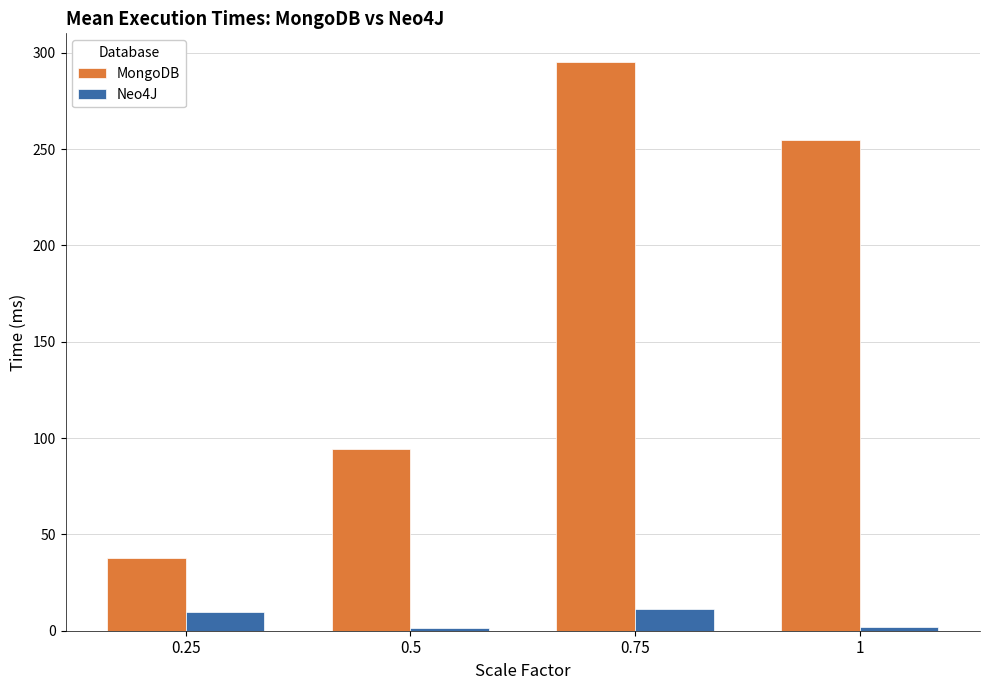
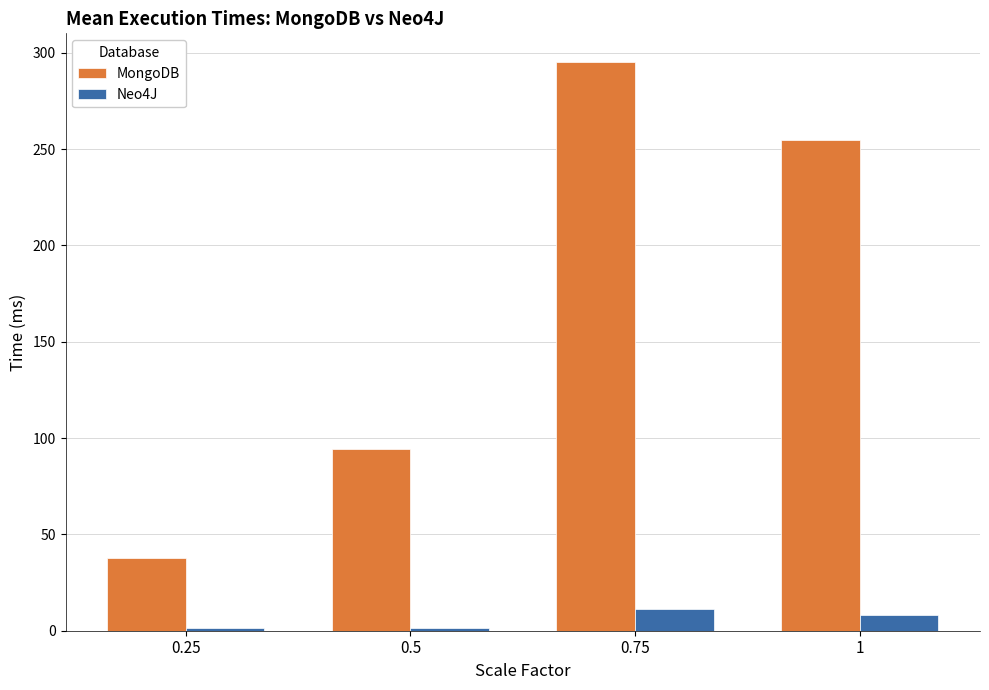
  {
    "MongoDB": {
      "0.25": 38,
      "0.5": 94,
      "0.75": 295,
      "1": 255
    },
    "Neo4J": {
-     "0.25": 10,
+     "0.25": 1,
      "0.75": 11,
-     "1": 2
+     "1": 8
    }
  }
